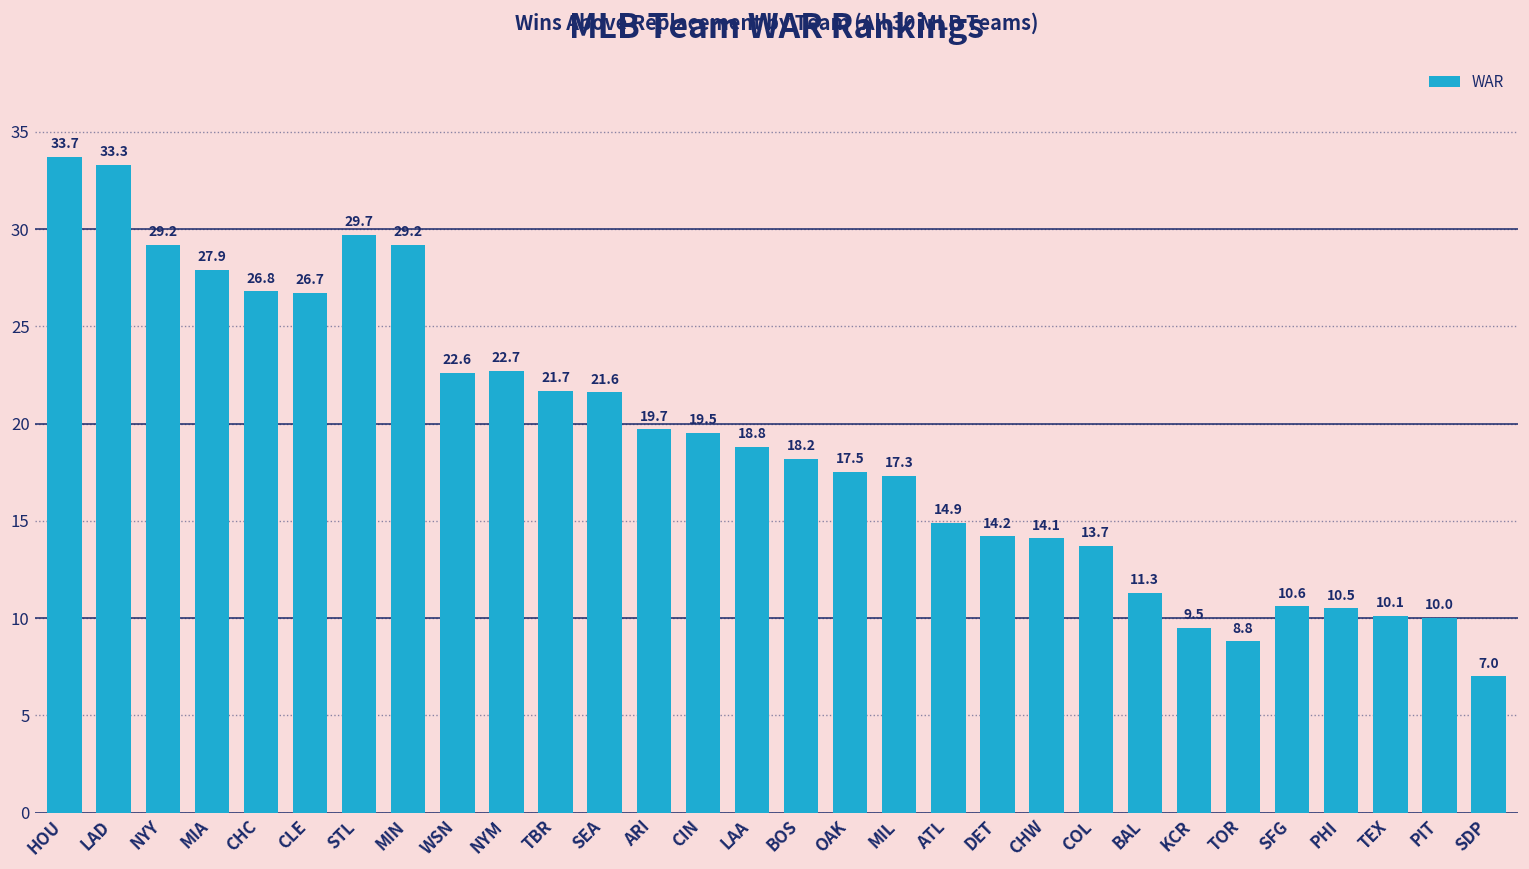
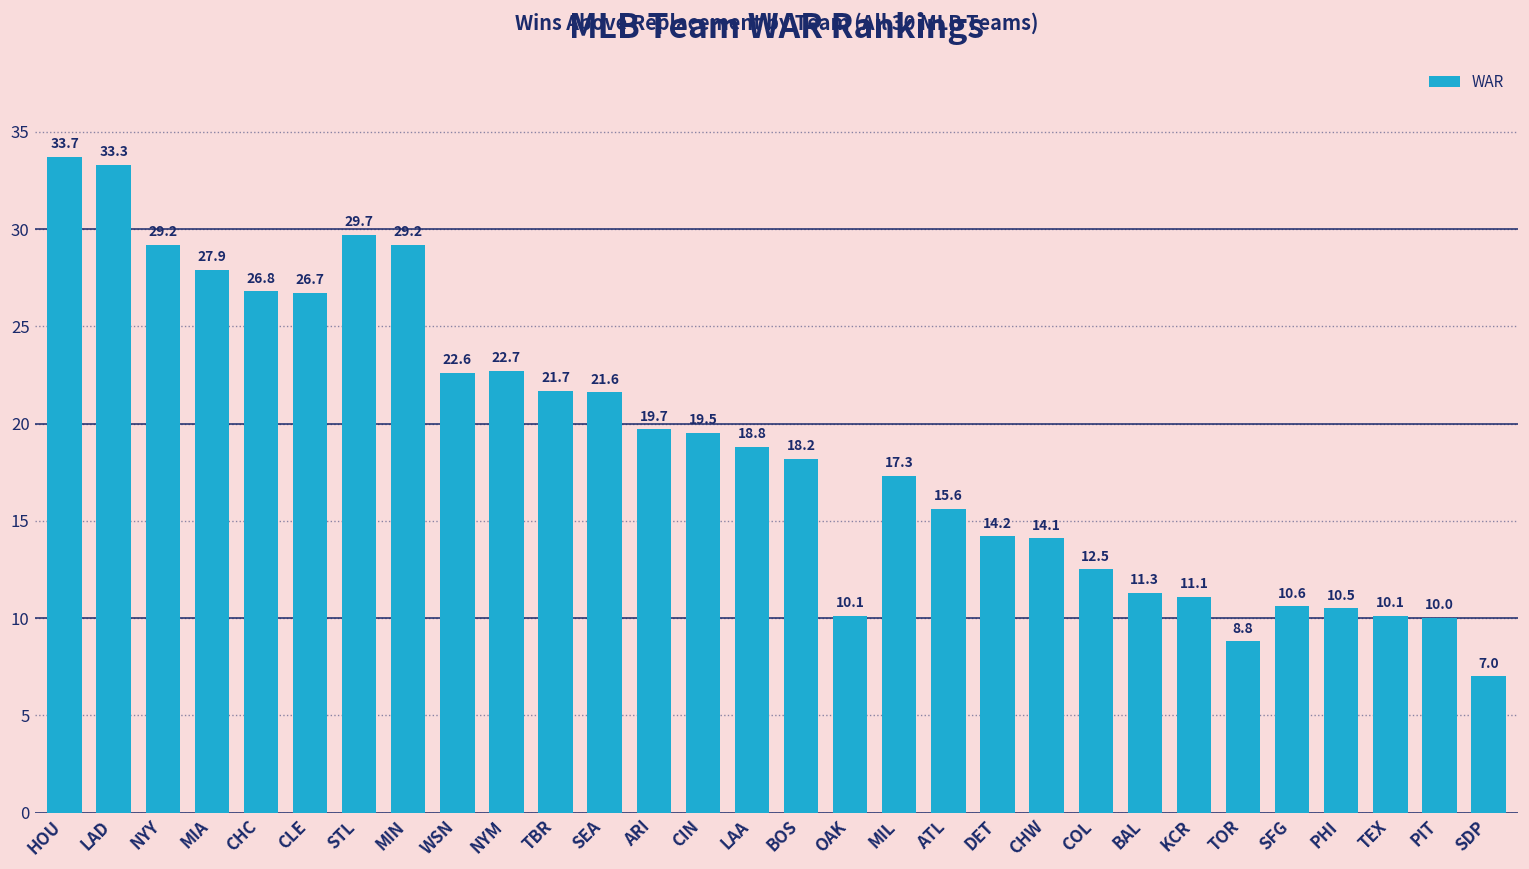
  {
    "HOU": 33.7,
    "LAD": 33.3,
    "NYY": 29.2,
    "MIA": 27.9,
    "CHC": 26.8,
    "CLE": 26.7,
    "STL": 29.7,
    "MIN": 29.2,
    "WSN": 22.6,
    "NYM": 22.7,
    "TBR": 21.7,
    "SEA": 21.6,
    "ARI": 19.7,
    "CIN": 19.5,
    "LAA": 18.8,
    "BOS": 18.2,
-   "OAK": 17.5,
+   "OAK": 10.1,
    "MIL": 17.3,
-   "ATL": 14.9,
+   "ATL": 15.6,
    "DET": 14.2,
    "CHW": 14.1,
-   "COL": 13.7,
+   "COL": 12.5,
    "BAL": 11.3,
-   "KCR": 9.5,
+   "KCR": 11.1,
    "TOR": 8.8,
    "SFG": 10.6,
    "PHI": 10.5,
    "TEX": 10.1,
    "PIT": 10.0,
    "SDP": 7.0
  }
